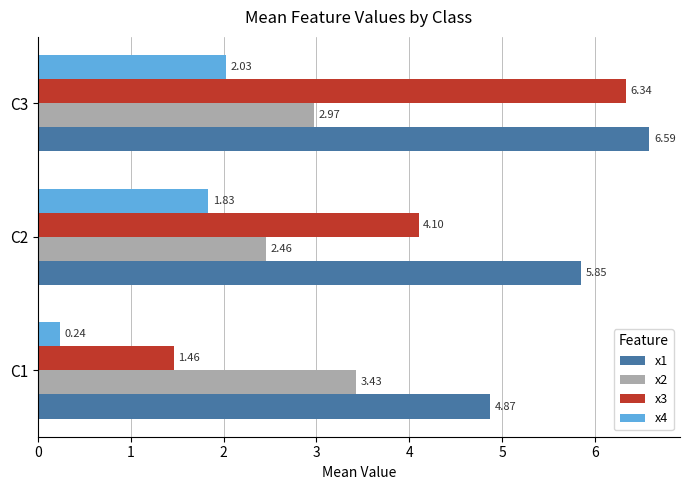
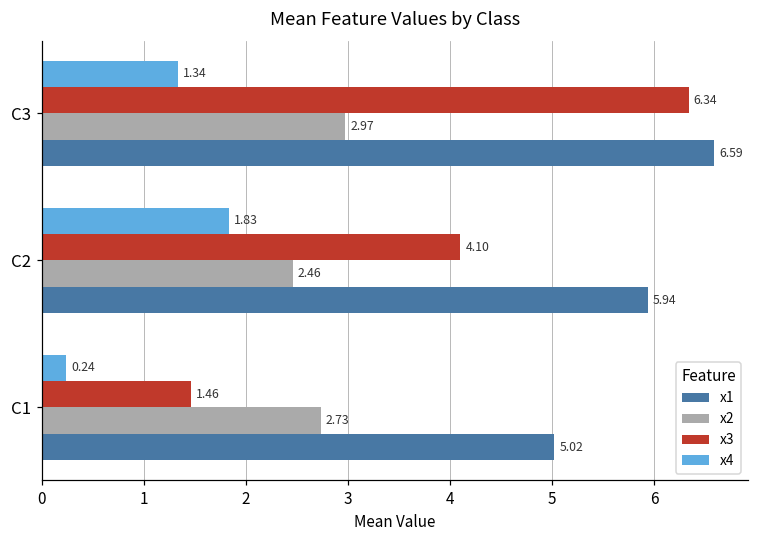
  {
    "x1": {
      "C3": 6.59,
-     "C2": 5.85,
-     "C1": 4.87
+     "C2": 5.94,
+     "C1": 5.02
    },
    "x2": {
      "C3": 2.97,
      "C2": 2.46,
-     "C1": 3.43
+     "C1": 2.73
    },
    "x3": {
      "C3": 6.34,
      "C2": 4.10,
      "C1": 1.46
    },
    "x4": {
-     "C3": 2.03,
+     "C3": 1.34,
      "C2": 1.83,
      "C1": 0.24
    }
  }
